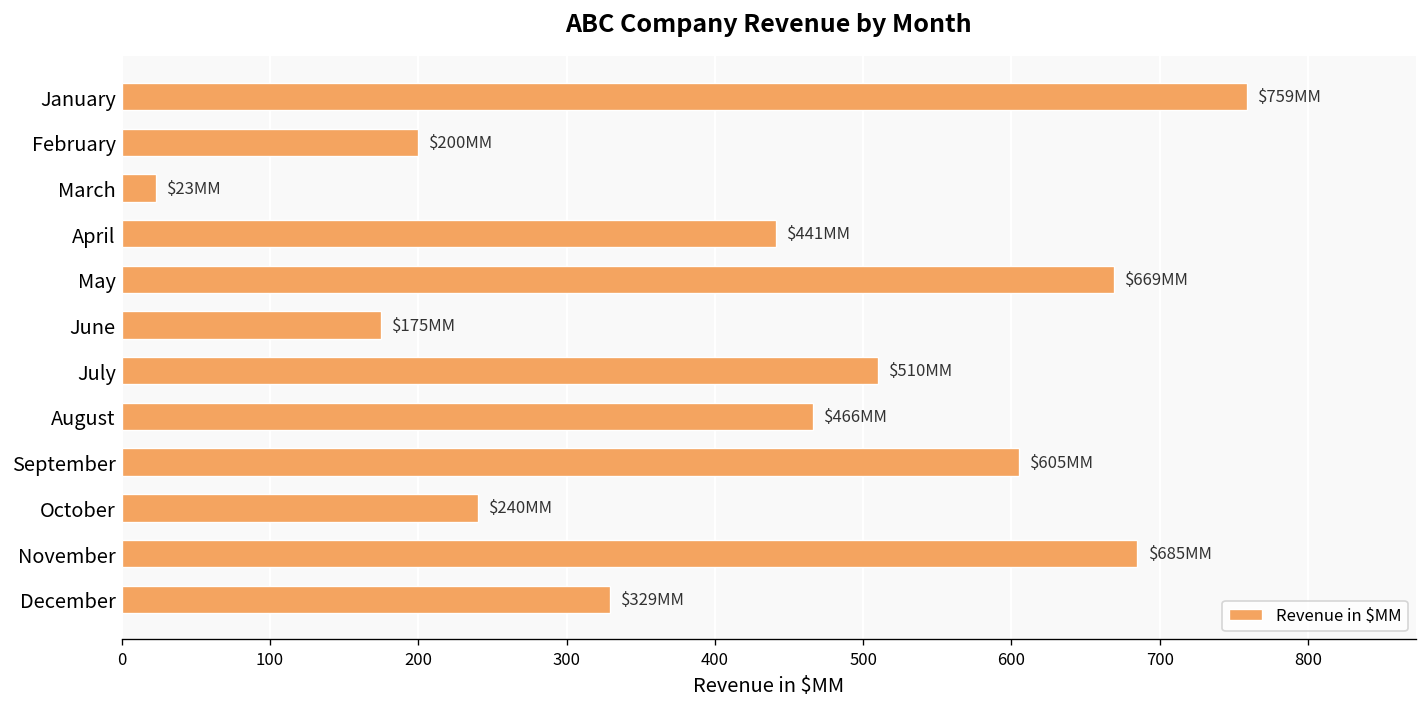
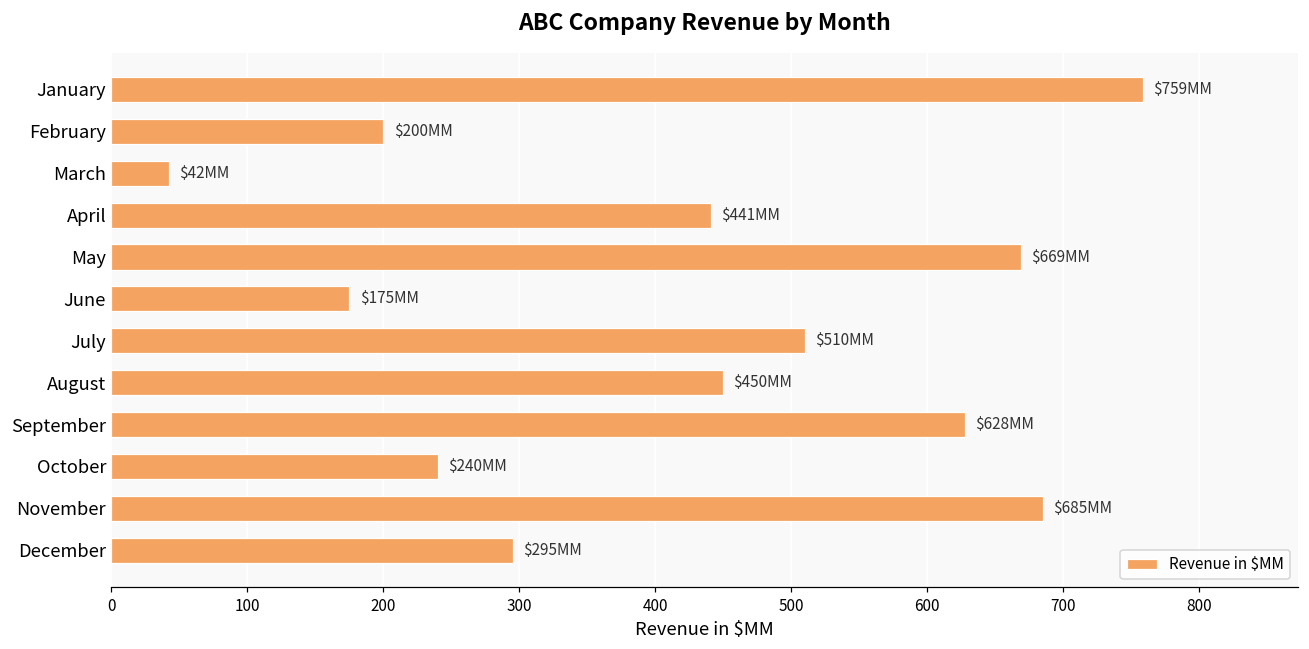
  {
    "January": "$759",
    "February": "$200",
-   "March": "$23",
+   "March": "$42",
    "April": "$441",
    "May": "$669",
    "June": "$175",
    "July": "$510",
-   "August": "$466",
-   "September": "$605",
+   "August": "$450",
+   "September": "$628",
    "October": "$240",
    "November": "$685",
-   "December": "$329"
+   "December": "$295"
  }
